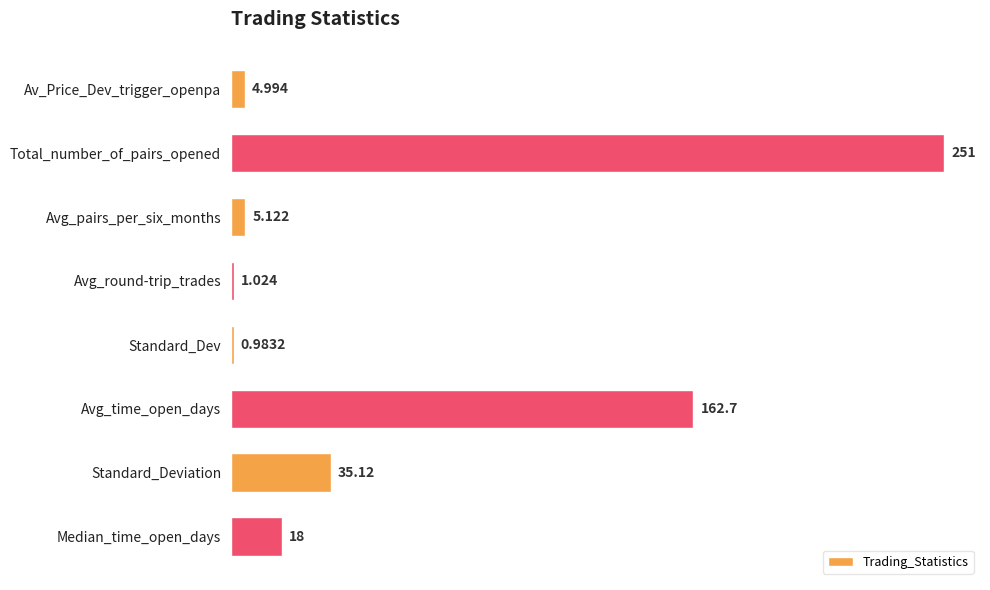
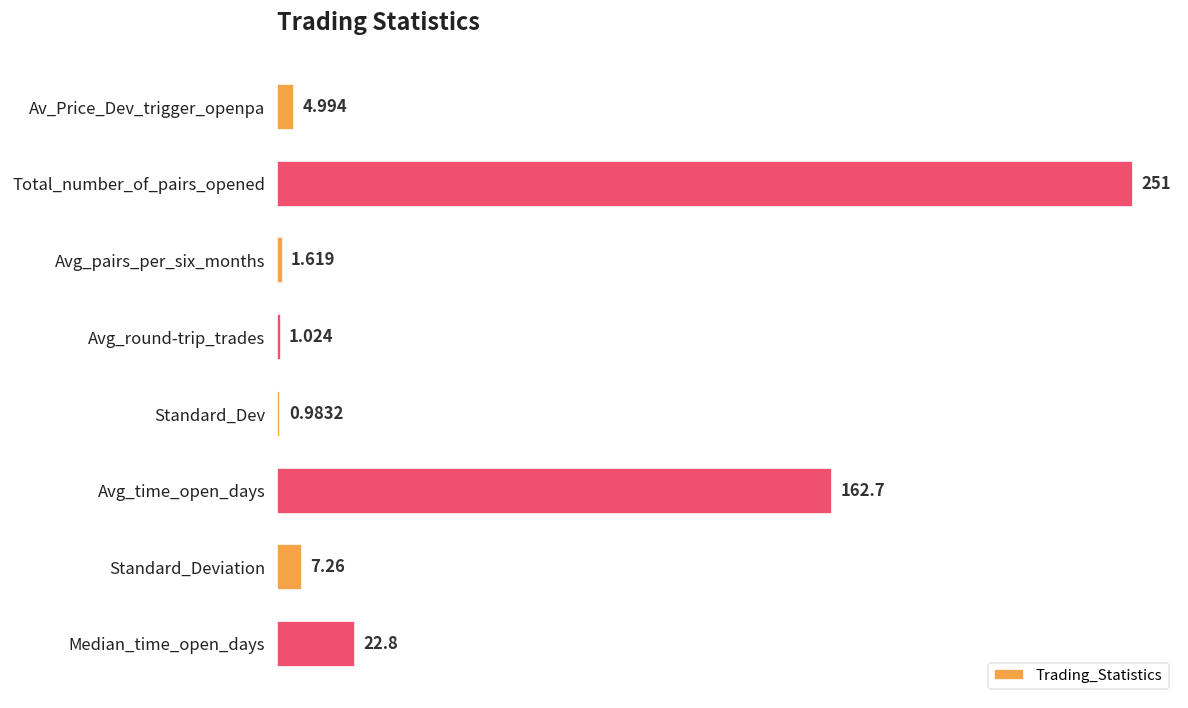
  {
    "Av_Price_Dev_trigger_openpa": 4.994,
    "Total_number_of_pairs_opened": 251,
-   "Avg_pairs_per_six_months": 5.122,
+   "Avg_pairs_per_six_months": 1.619,
    "Avg_round-trip_trades": 1.024,
    "Standard_Dev": 0.9832,
    "Avg_time_open_days": 162.7,
-   "Standard_Deviation": 35.12,
-   "Median_time_open_days": 18
+   "Standard_Deviation": 7.26,
+   "Median_time_open_days": 22.8
  }
